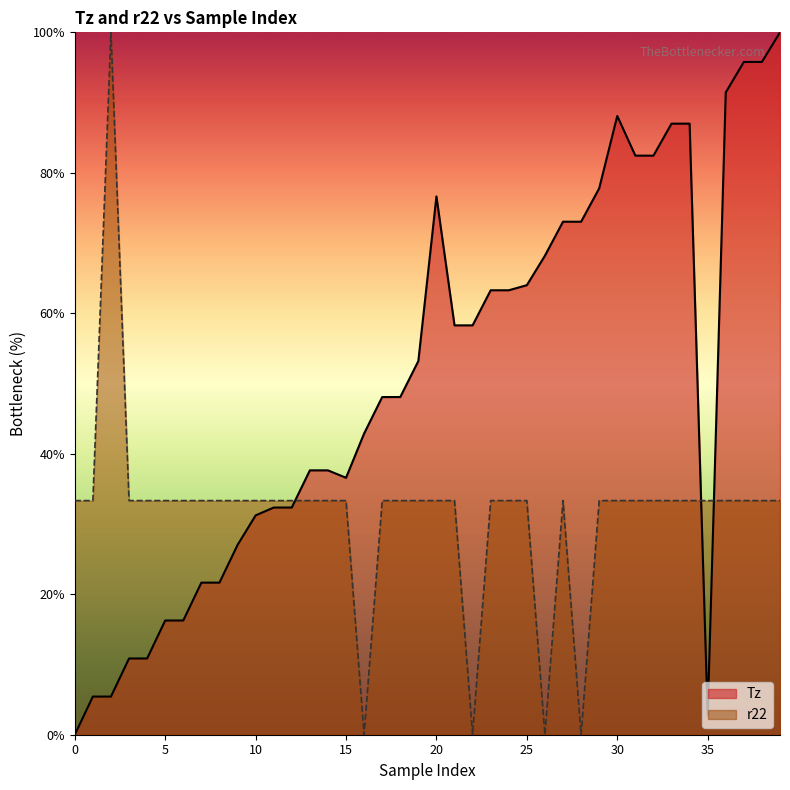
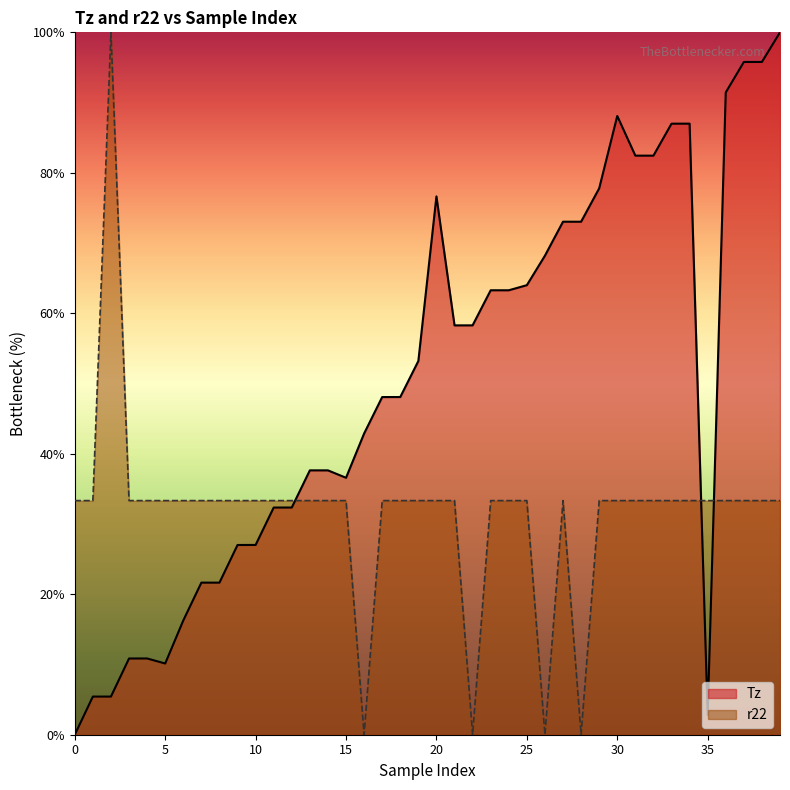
  {
    "Tz": {
      "0": "0%",
-     "5": "16%",
-     "10": "31%",
+     "5": "10%",
+     "10": "27%",
      "15": "37%",
      "20": "77%",
      "25": "64%",
      "30": "88%"
    },
    "r22": {
      "0": "33%",
      "5": "33%",
      "10": "33%",
      "15": "33%",
      "20": "33%",
      "25": "33%",
      "30": "33%",
      "35": "33%"
    }
  }
